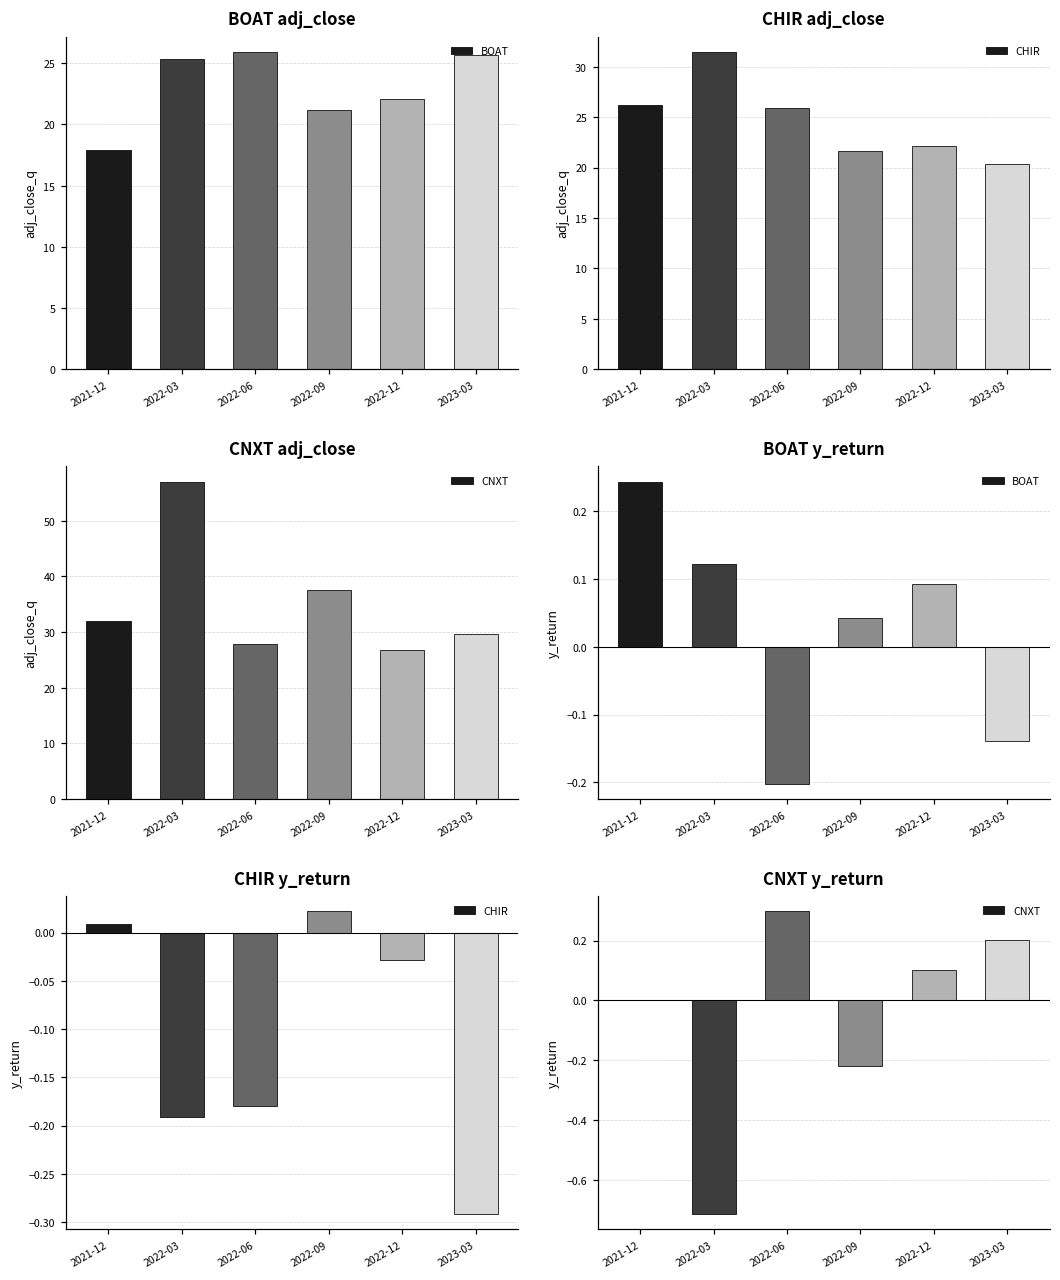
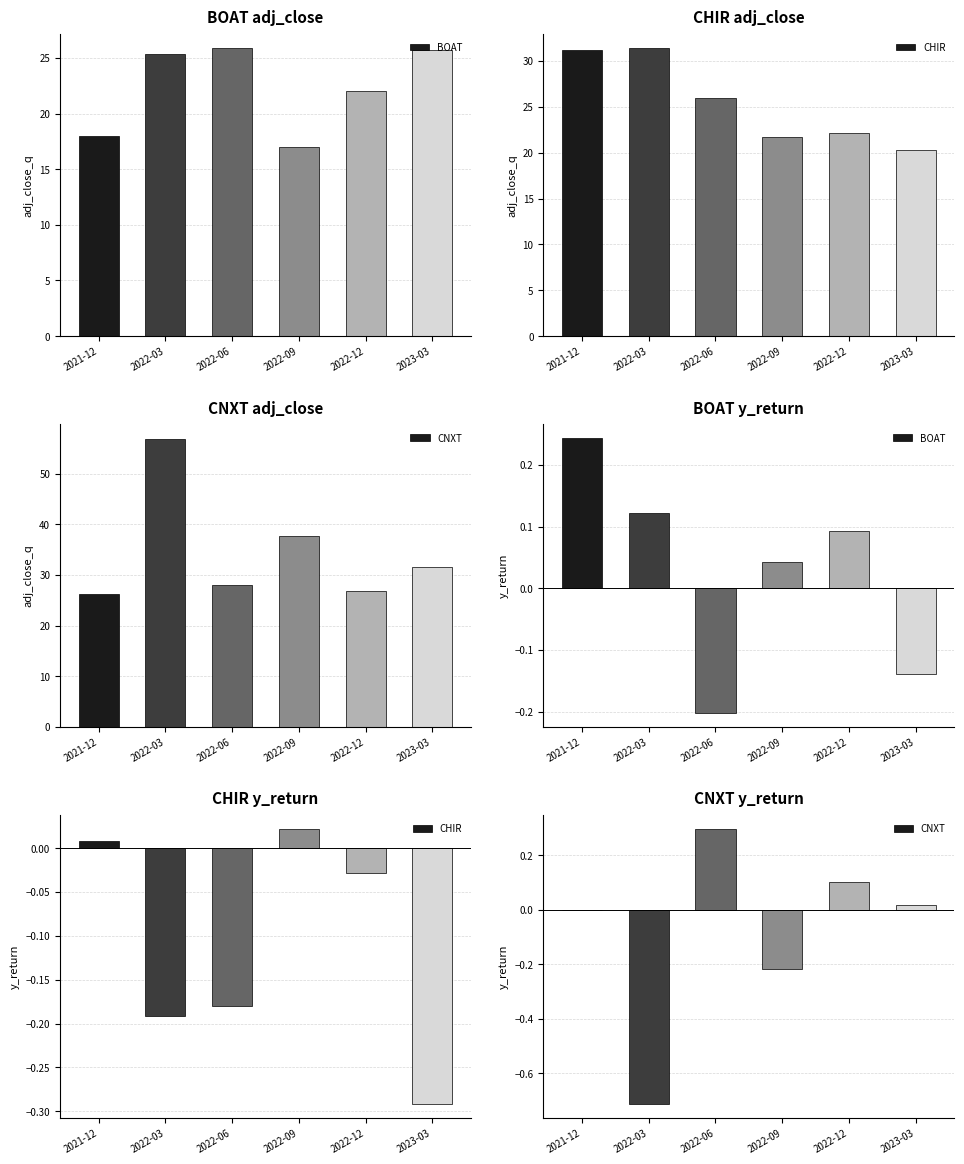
  {
    "BOAT adj_close": {
      "2021-12": 17.9,
      "2022-03": 25.3,
      "2022-06": 25.9,
-     "2022-09": 21.1,
+     "2022-09": 17.0,
      "2022-12": 22.1,
      "2023-03": 25.7
    },
    "CHIR adj_close": {
-     "2021-12": 26,
+     "2021-12": 31,
      "2022-03": 31,
      "2022-06": 26,
      "2022-09": 22,
      "2022-12": 22,
      "2023-03": 20
    },
    "CNXT adj_close": {
-     "2021-12": 32,
+     "2021-12": 26,
      "2022-03": 57,
      "2022-06": 28,
      "2022-09": 38,
      "2022-12": 27,
-     "2023-03": 30
+     "2023-03": 32
    },
    "BOAT y_return": {
      "2021-12": 0.24,
      "2022-03": 0.12,
      "2022-06": -0.20,
      "2022-09": 0.04,
      "2022-12": 0.09,
      "2023-03": -0.14
    },
    "CHIR y_return": {
      "2021-12": 0.01,
      "2022-03": -0.19,
      "2022-06": -0.18,
      "2022-09": 0.02,
      "2022-12": -0.03,
      "2023-03": -0.29
    },
    "CNXT y_return": {
      "2021-12": 0.00,
      "2022-03": -0.71,
      "2022-06": 0.30,
      "2022-09": -0.22,
      "2022-12": 0.10,
-     "2023-03": 0.20
+     "2023-03": 0.02
    }
  }
